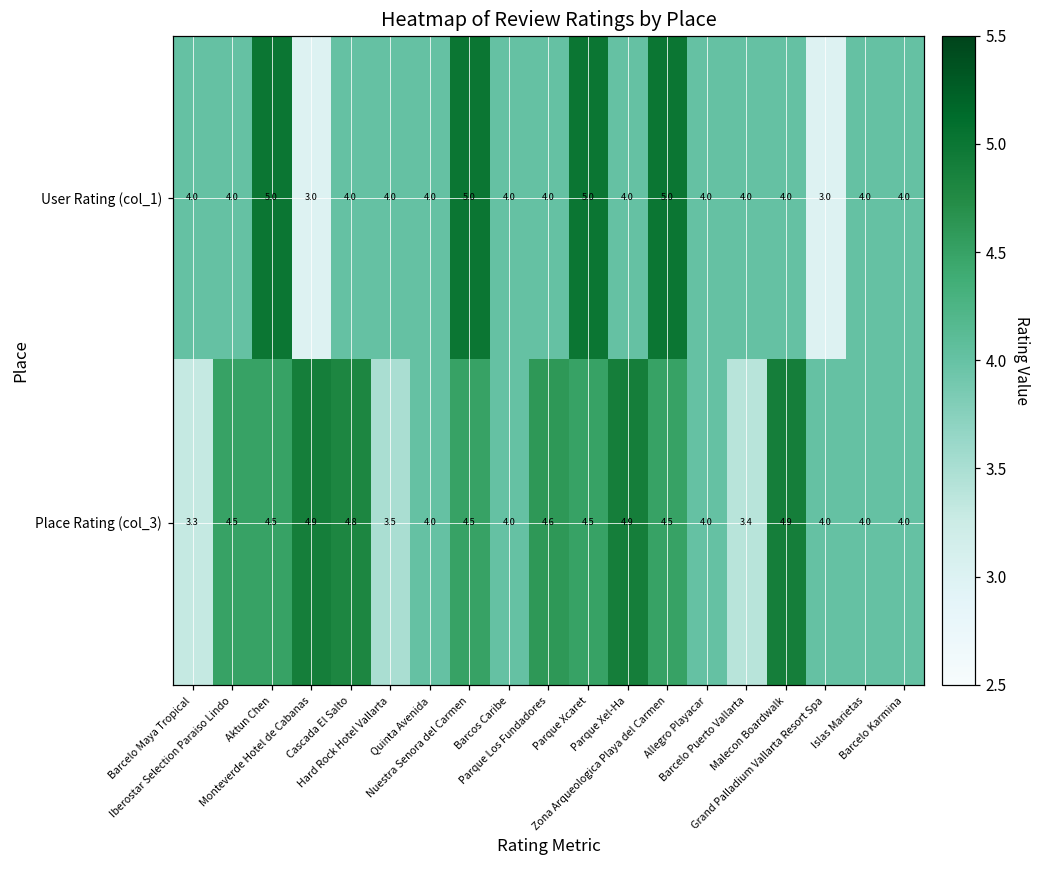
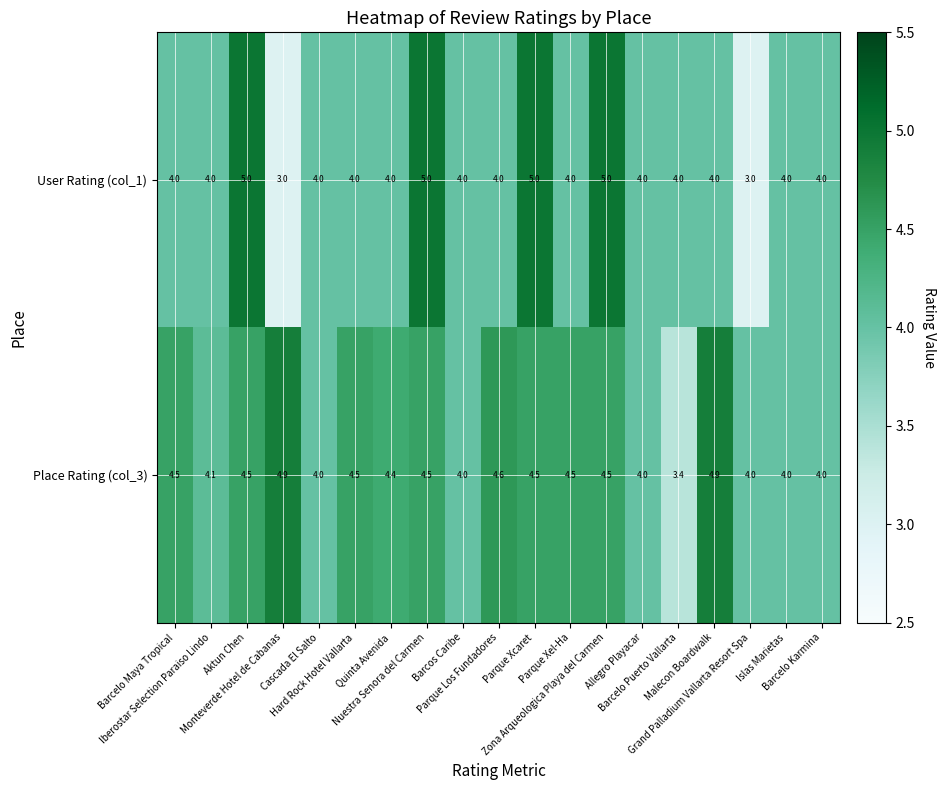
  {
    "User Rating (col_1)": {
      "Barcelo Maya Tropical": 4.0,
      "Iberostar Selection Paraiso Lindo": 4.0,
      "Aktun Chen": 5.0,
      "Monteverde Hotel de Cabanas": 3.0,
      "Cascada El Salto": 4.0,
      "Hard Rock Hotel Vallarta": 4.0,
      "Quinta Avenida": 4.0,
      "Nuestra Senora del Carmen": 5.0,
      "Barcos Caribe": 4.0,
      "Parque Los Fundadores": 4.0,
      "Parque Xcaret": 5.0,
      "Parque Xel-Ha": 4.0,
      "Zona Arqueologica Playa del Carmen": 5.0,
      "Allegro Playacar": 4.0,
      "Barcelo Puerto Vallarta": 4.0,
      "Malecon Boardwalk": 4.0,
      "Grand Palladium Vallarta Resort Spa": 3.0,
      "Islas Marietas": 4.0,
      "Barcelo Karmina": 4.0
    },
    "Place Rating (col_3)": {
-     "Barcelo Maya Tropical": 3.3,
-     "Iberostar Selection Paraiso Lindo": 4.5,
+     "Barcelo Maya Tropical": 4.5,
+     "Iberostar Selection Paraiso Lindo": 4.1,
      "Aktun Chen": 4.5,
      "Monteverde Hotel de Cabanas": 4.9,
-     "Cascada El Salto": 4.8,
-     "Hard Rock Hotel Vallarta": 3.5,
-     "Quinta Avenida": 4.0,
+     "Cascada El Salto": 4.0,
+     "Hard Rock Hotel Vallarta": 4.5,
+     "Quinta Avenida": 4.4,
      "Nuestra Senora del Carmen": 4.5,
      "Barcos Caribe": 4.0,
      "Parque Los Fundadores": 4.6,
      "Parque Xcaret": 4.5,
-     "Parque Xel-Ha": 4.9,
+     "Parque Xel-Ha": 4.5,
      "Zona Arqueologica Playa del Carmen": 4.5,
      "Allegro Playacar": 4.0,
      "Barcelo Puerto Vallarta": 3.4,
      "Malecon Boardwalk": 4.9,
      "Grand Palladium Vallarta Resort Spa": 4.0,
      "Islas Marietas": 4.0,
      "Barcelo Karmina": 4.0
    }
  }
